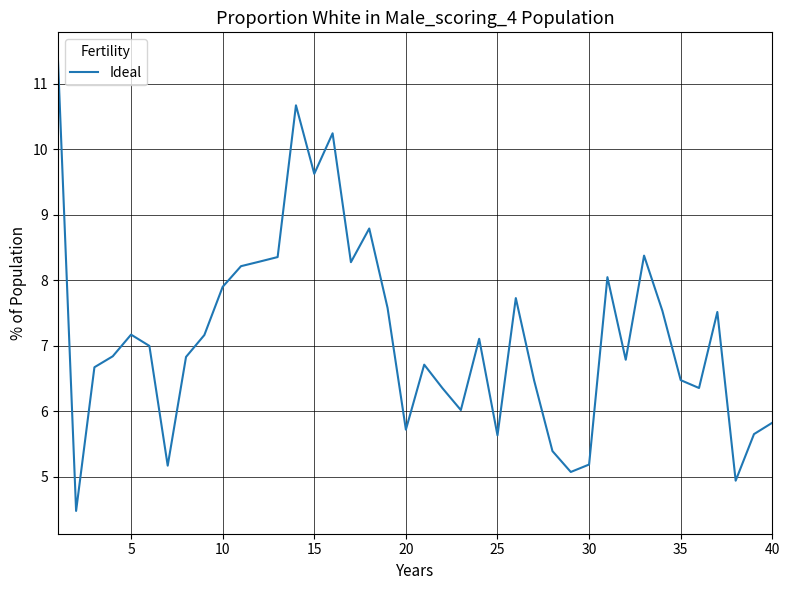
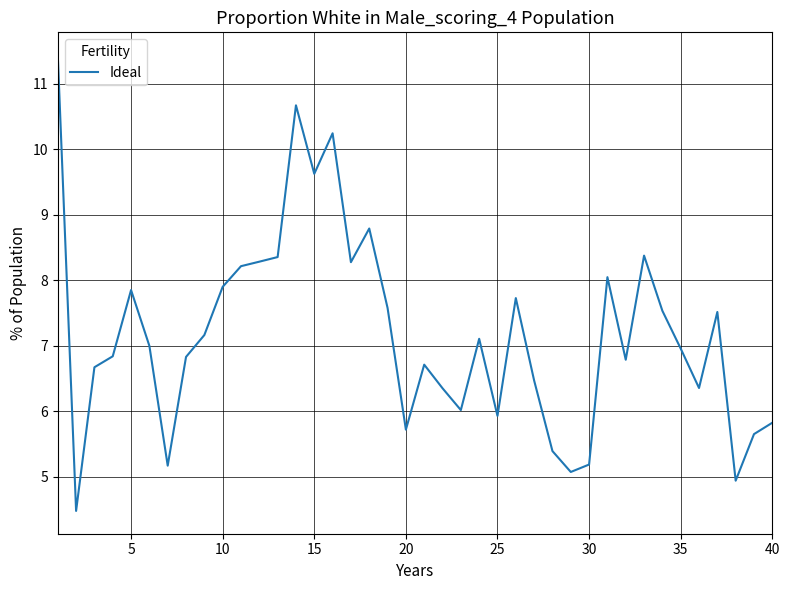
  {
-   "5": 7.2,
+   "5": 7.8,
    "10": 7.9,
    "15": 9.6,
    "20": 5.7,
-   "25": 5.6,
+   "25": 5.9,
    "30": 5.2,
-   "35": 6.5,
+   "35": 7.0,
    "40": 5.8
  }
